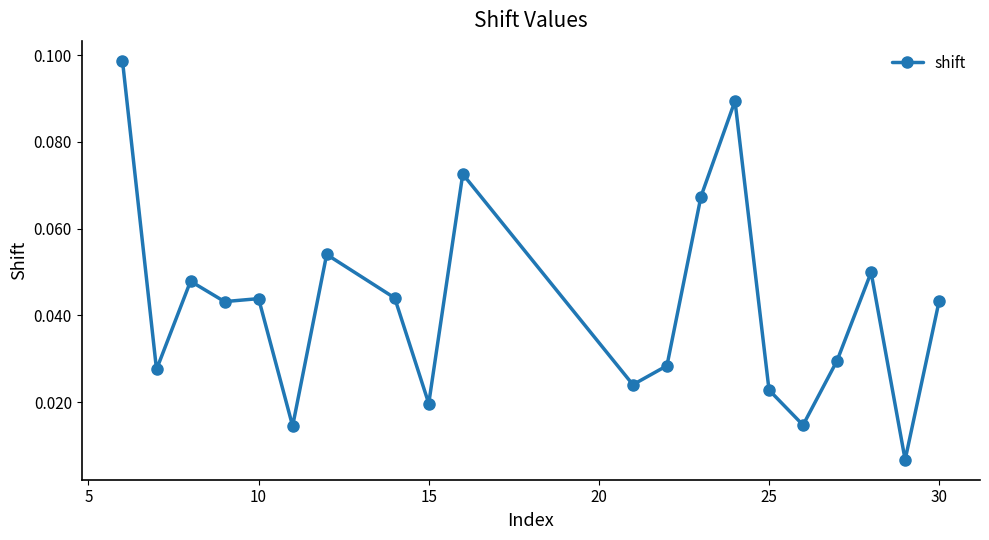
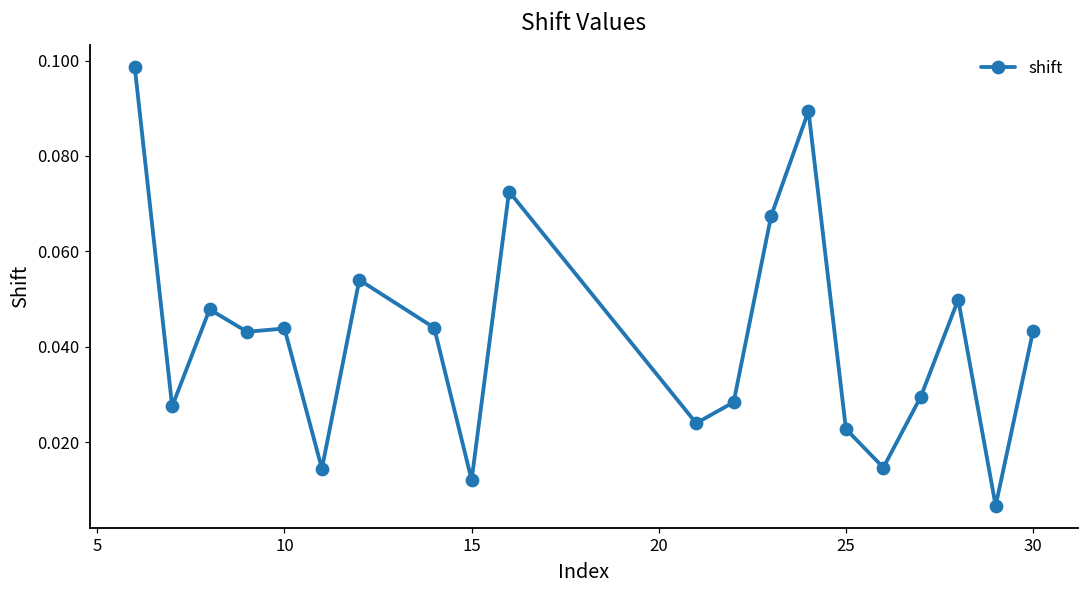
  {
    "10": 0.044,
-   "15": 0.020,
+   "15": 0.012,
    "25": 0.023,
    "30": 0.043
  }
